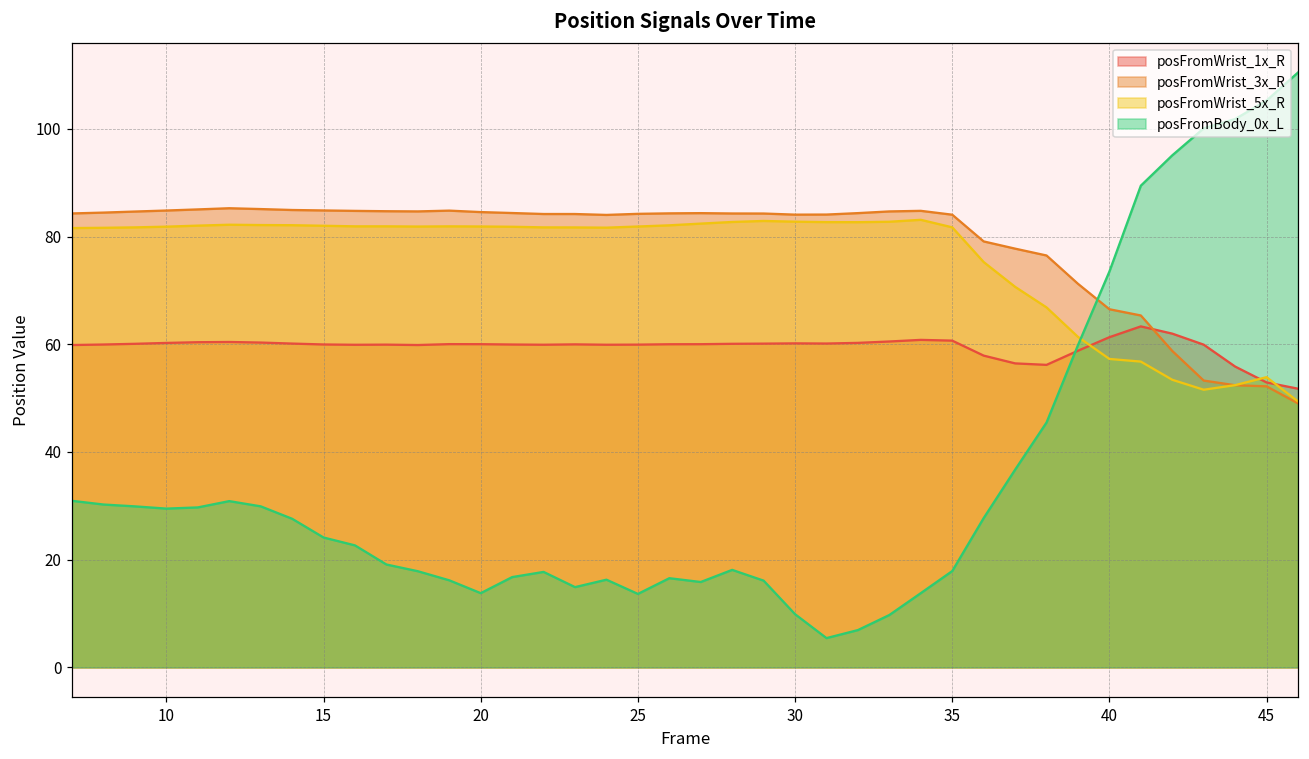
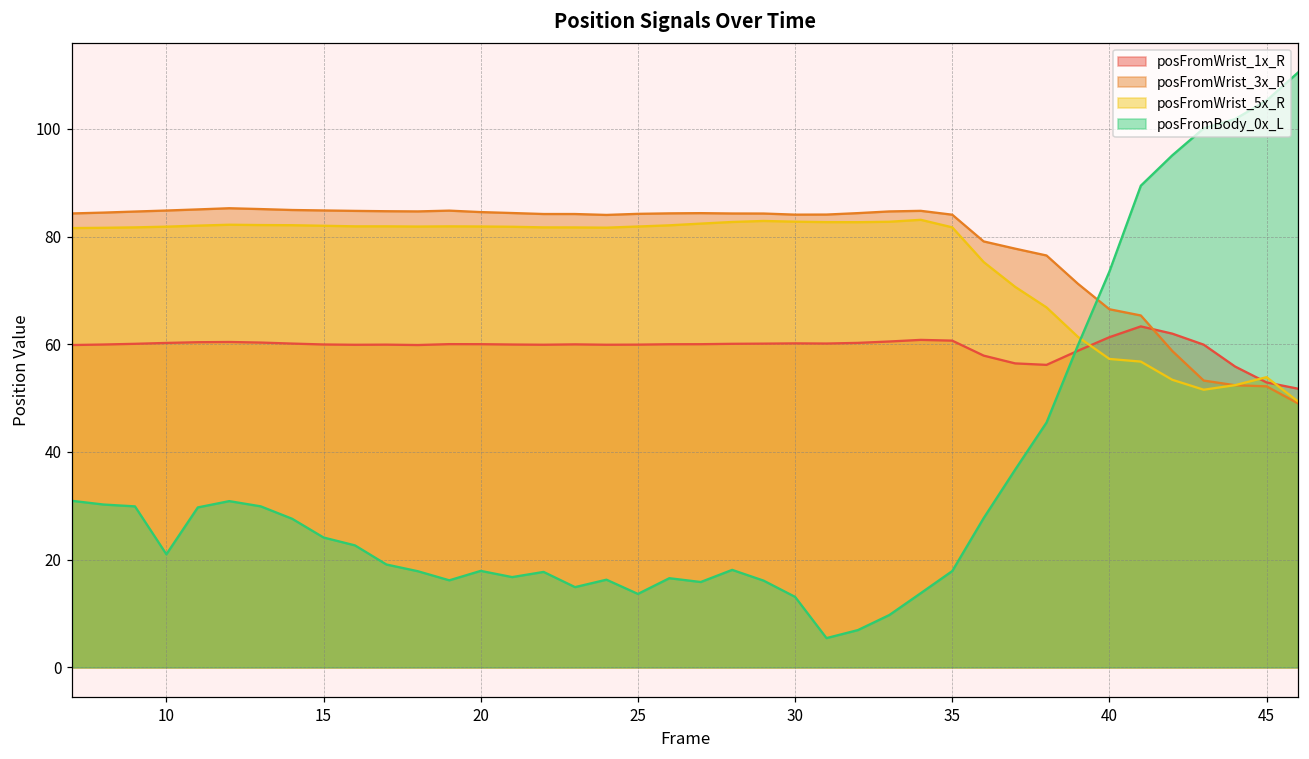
  {
    "posFromBody_0x_L": {
-     "10": 29,
+     "10": 21,
      "15": 24,
-     "20": 14,
+     "20": 18,
      "25": 14,
-     "30": 10,
+     "30": 13,
      "35": 18,
      "40": 74
    }
  }
